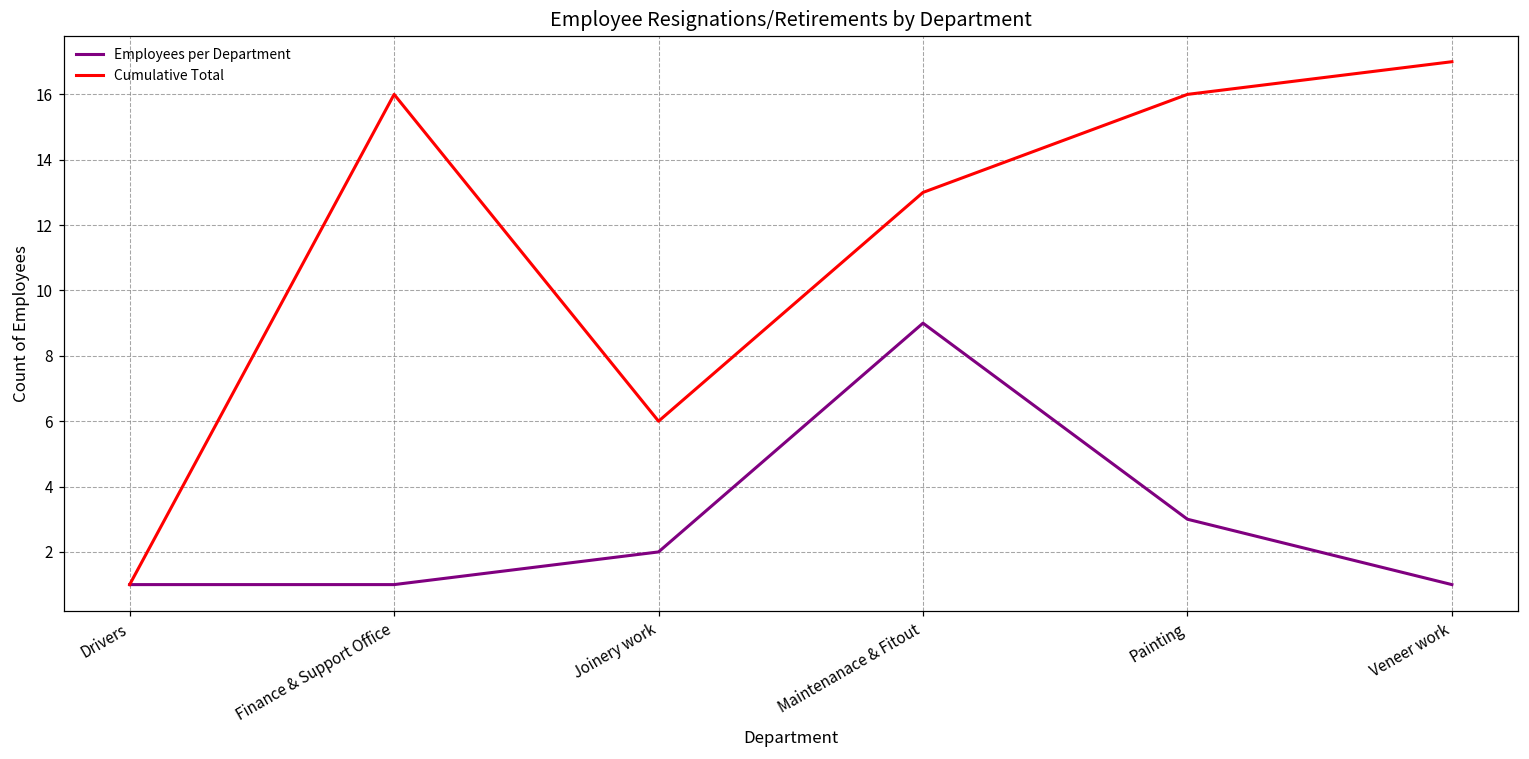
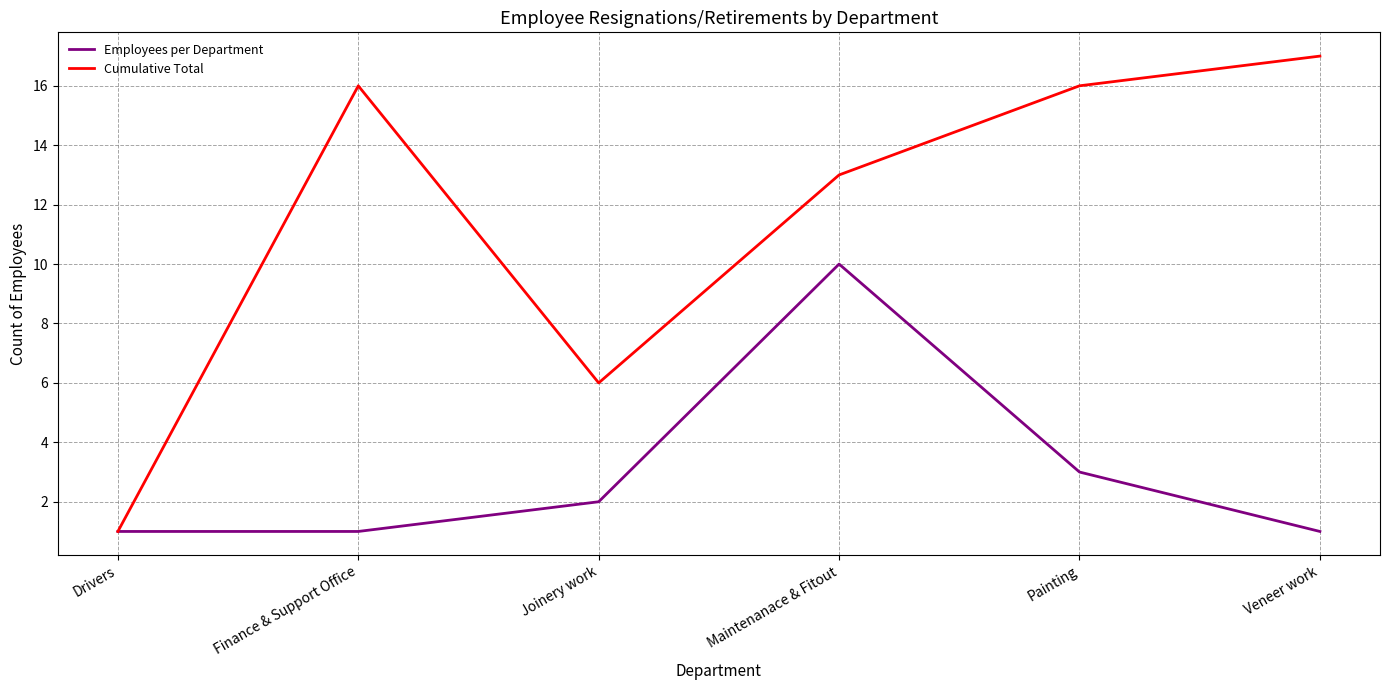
  {
    "Employees per Department": {
      "Finance & Support Office": 1,
      "Joinery work": 2,
-     "Maintenanace & Fitout": 9,
+     "Maintenanace & Fitout": 10,
      "Painting": 3,
      "Veneer work": 1
    },
    "Cumulative Total": {
      "Finance & Support Office": 16,
      "Joinery work": 6,
      "Maintenanace & Fitout": 13,
      "Painting": 16,
      "Veneer work": 17
    }
  }
